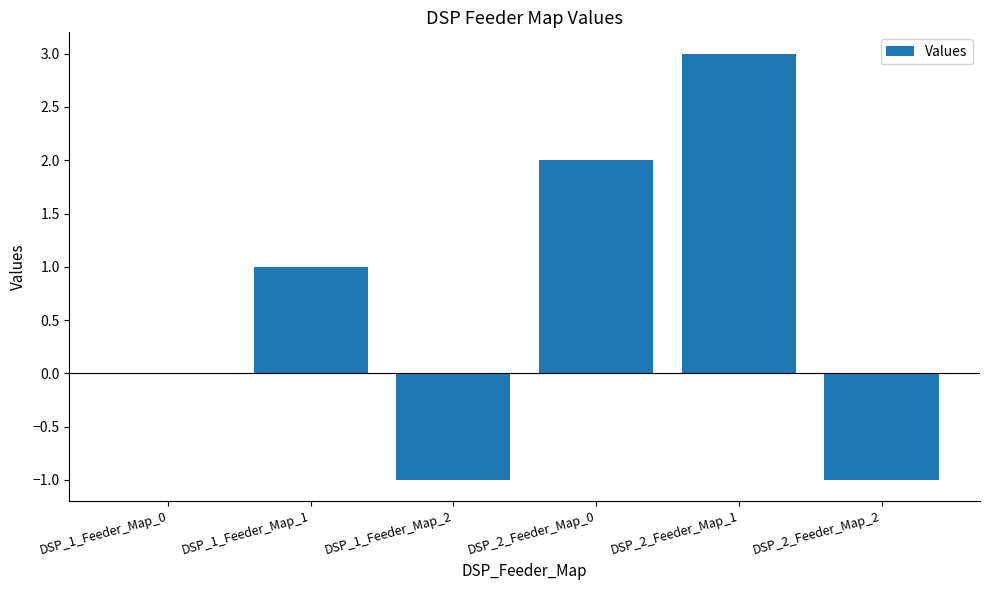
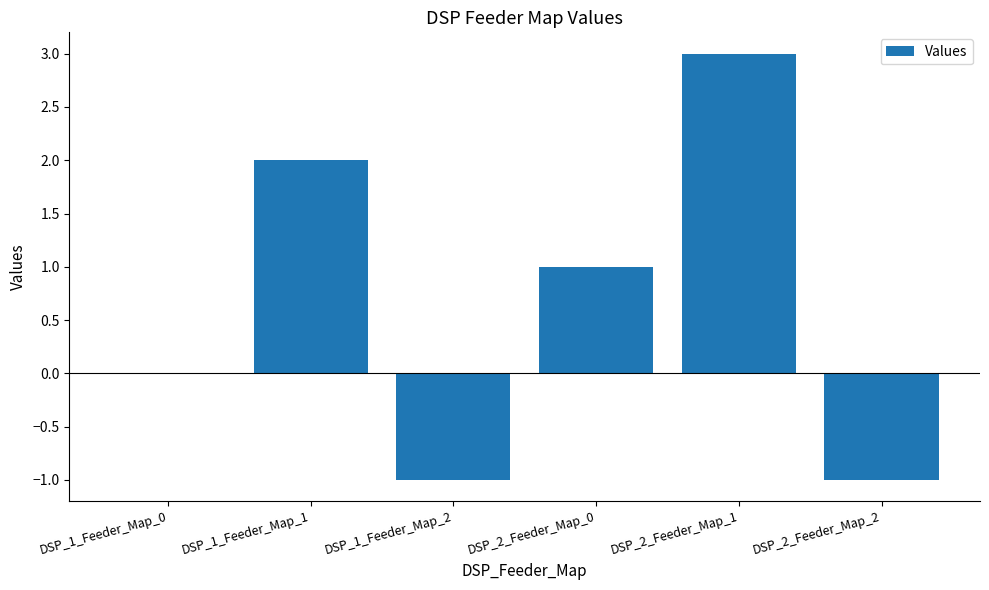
  {
    "DSP_1_Feeder_Map_0": 0,
-   "DSP_1_Feeder_Map_1": 1,
+   "DSP_1_Feeder_Map_1": 2,
    "DSP_1_Feeder_Map_2": -1,
-   "DSP_2_Feeder_Map_0": 2,
+   "DSP_2_Feeder_Map_0": 1,
    "DSP_2_Feeder_Map_1": 3,
    "DSP_2_Feeder_Map_2": -1
  }
